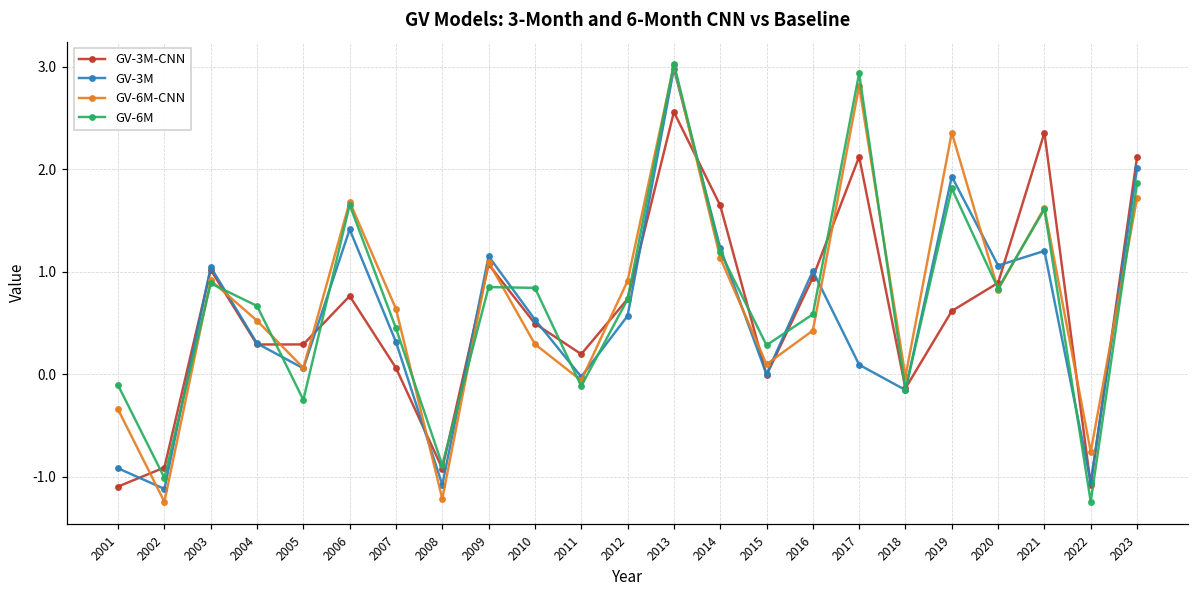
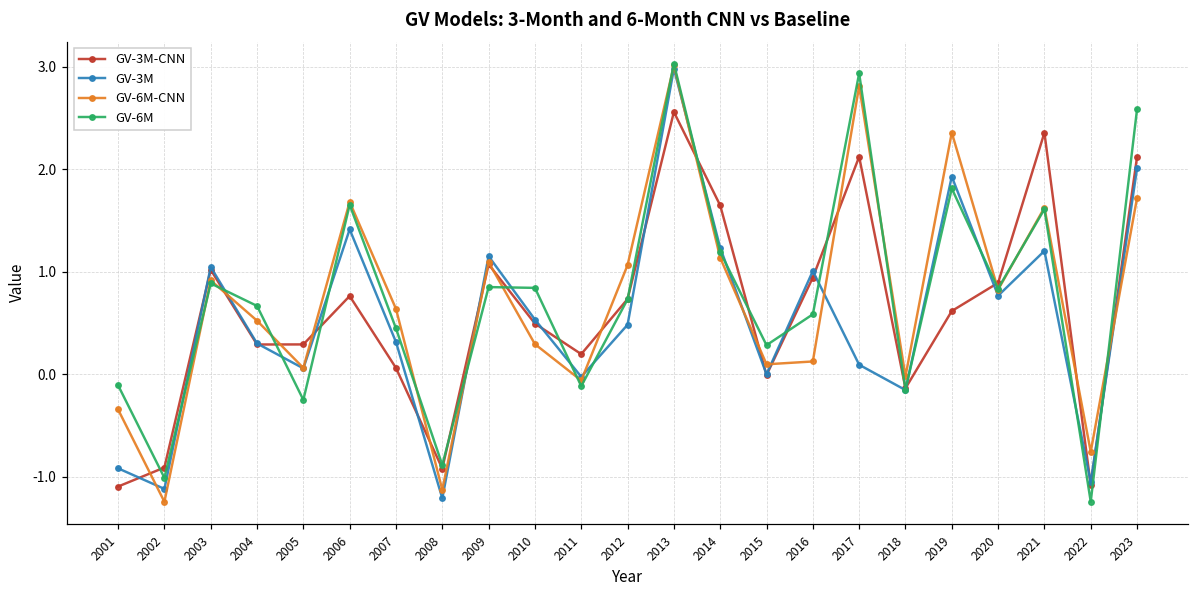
  {
    "GV-3M-CNN": {
      "2001": -1.1,
      "2002": -0.9,
      "2003": 1.0,
      "2005": 0.3,
      "2006": 0.8,
      "2007": 0.1,
      "2008": -0.9,
      "2010": 0.5,
      "2011": 0.2,
      "2013": 2.6,
      "2014": 1.6,
      "2016": 0.9,
      "2017": 2.1,
      "2019": 0.6,
      "2020": 0.9,
      "2021": 2.4,
      "2022": -1.1,
      "2023": 2.1
    },
    "GV-3M": {
      "2001": -0.9,
      "2002": -1.1,
      "2003": 1.0,
      "2006": 1.4,
      "2007": 0.3,
-     "2008": -1.1,
+     "2008": -1.2,
      "2009": 1.2,
      "2010": 0.5,
      "2011": 0.0,
-     "2012": 0.6,
+     "2012": 0.5,
      "2013": 3.0,
      "2014": 1.2,
      "2016": 1.0,
      "2017": 0.1,
      "2019": 1.9,
-     "2020": 1.1,
+     "2020": 0.8,
      "2021": 1.2,
      "2022": -1.1,
      "2023": 2.0
    },
    "GV-6M-CNN": {
      "2001": -0.3,
      "2002": -1.2,
      "2003": 0.9,
      "2004": 0.5,
      "2006": 1.7,
      "2007": 0.6,
-     "2008": -1.2,
+     "2008": -1.1,
      "2010": 0.3,
      "2011": -0.1,
-     "2012": 0.9,
+     "2012": 1.1,
      "2014": 1.1,
      "2015": 0.1,
-     "2016": 0.4,
+     "2016": 0.1,
      "2017": 2.8,
      "2018": 0.0,
      "2019": 2.4,
      "2022": -0.8,
      "2023": 1.7
    },
    "GV-6M": {
      "2001": -0.1,
      "2002": -1.0,
      "2003": 0.9,
      "2004": 0.7,
      "2005": -0.3,
      "2006": 1.7,
      "2007": 0.4,
      "2008": -0.9,
      "2009": 0.8,
      "2010": 0.8,
      "2011": -0.1,
      "2014": 1.2,
      "2015": 0.3,
      "2016": 0.6,
      "2017": 2.9,
      "2019": 1.8,
      "2022": -1.2,
-     "2023": 1.9
+     "2023": 2.6
    }
  }
